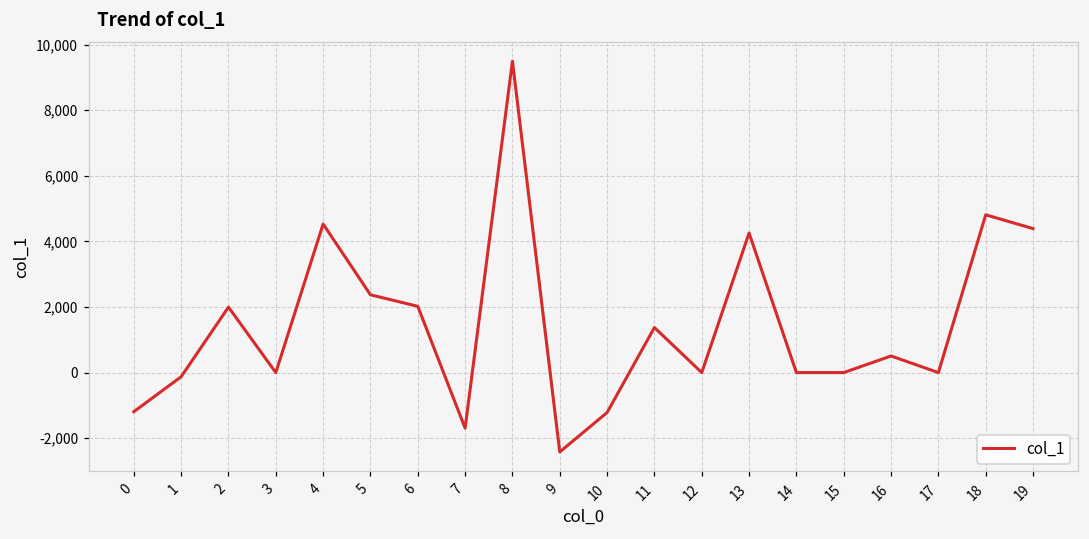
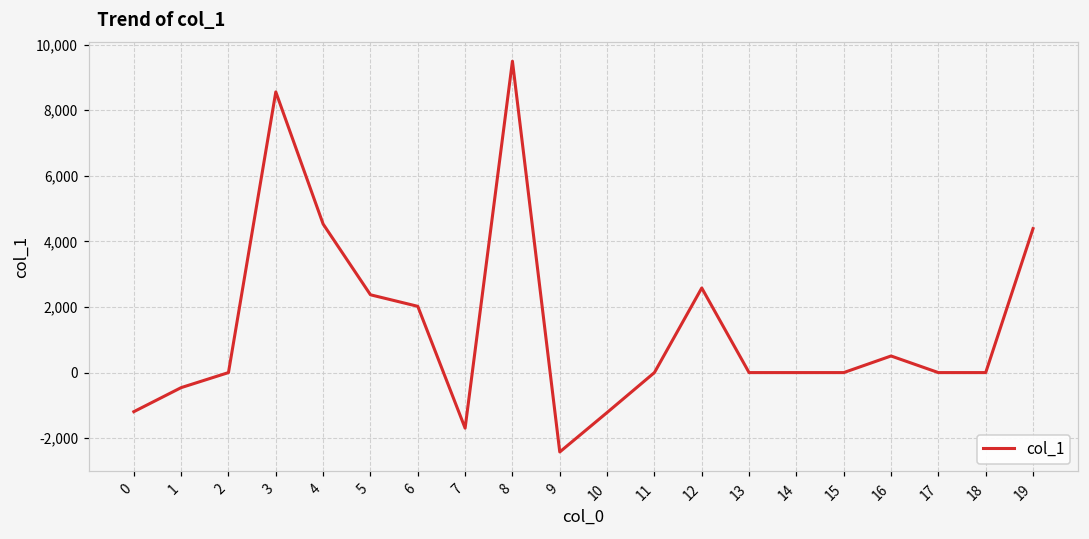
  {
    "0": "-1,200",
-   "1": "-100",
-   "2": "2,000",
-   "3": "0",
+   "1": "-500",
+   "2": "0",
+   "3": "8,600",
    "4": "4,500",
    "5": "2,400",
    "6": "2,000",
    "7": "-1,700",
    "8": "9,500",
    "9": "-2,400",
    "10": "-1,200",
-   "11": "1,400",
-   "12": "0",
-   "13": "4,300",
+   "11": "0",
+   "12": "2,600",
+   "13": "0",
    "14": "0",
    "15": "0",
    "16": "500",
    "17": "0",
-   "18": "4,800",
+   "18": "0",
    "19": "4,400"
  }
